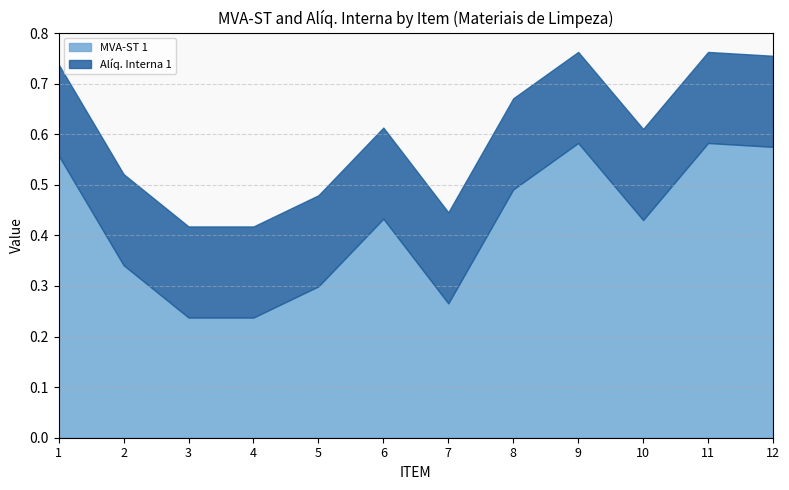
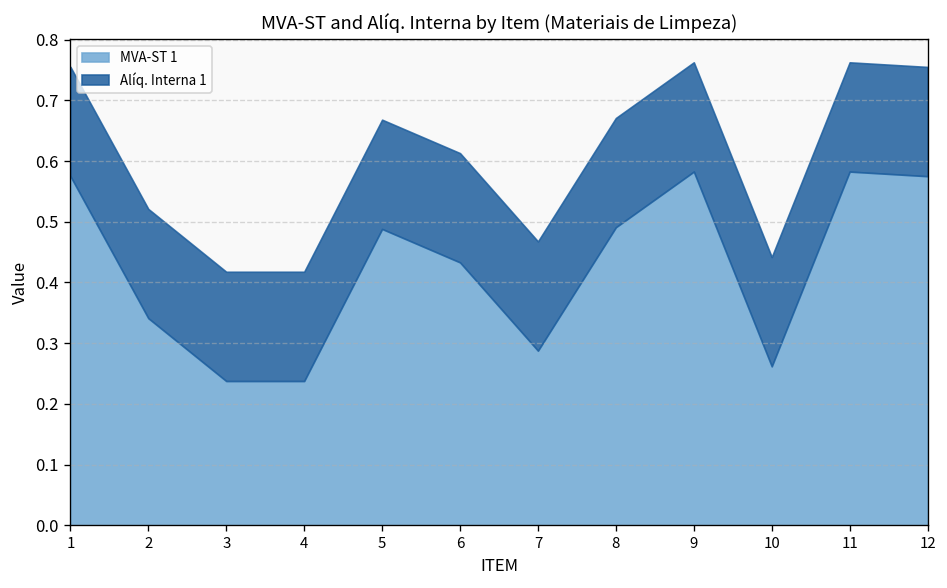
  {
    "MVA-ST 1": {
-     "1": 0.56,
+     "1": 0.58,
      "2": 0.34,
      "3": 0.24,
      "4": 0.24,
-     "5": 0.30,
+     "5": 0.49,
      "6": 0.43,
-     "7": 0.27,
+     "7": 0.29,
      "8": 0.49,
      "9": 0.58,
-     "10": 0.43,
+     "10": 0.26,
      "11": 0.58,
      "12": 0.58
    },
    "Alíq. Interna 1": {
      "1": 0.18,
      "2": 0.18,
      "3": 0.18,
      "4": 0.18,
      "5": 0.18,
      "6": 0.18,
      "7": 0.18,
      "8": 0.18,
      "9": 0.18,
      "10": 0.18,
      "11": 0.18,
      "12": 0.18
    }
  }
